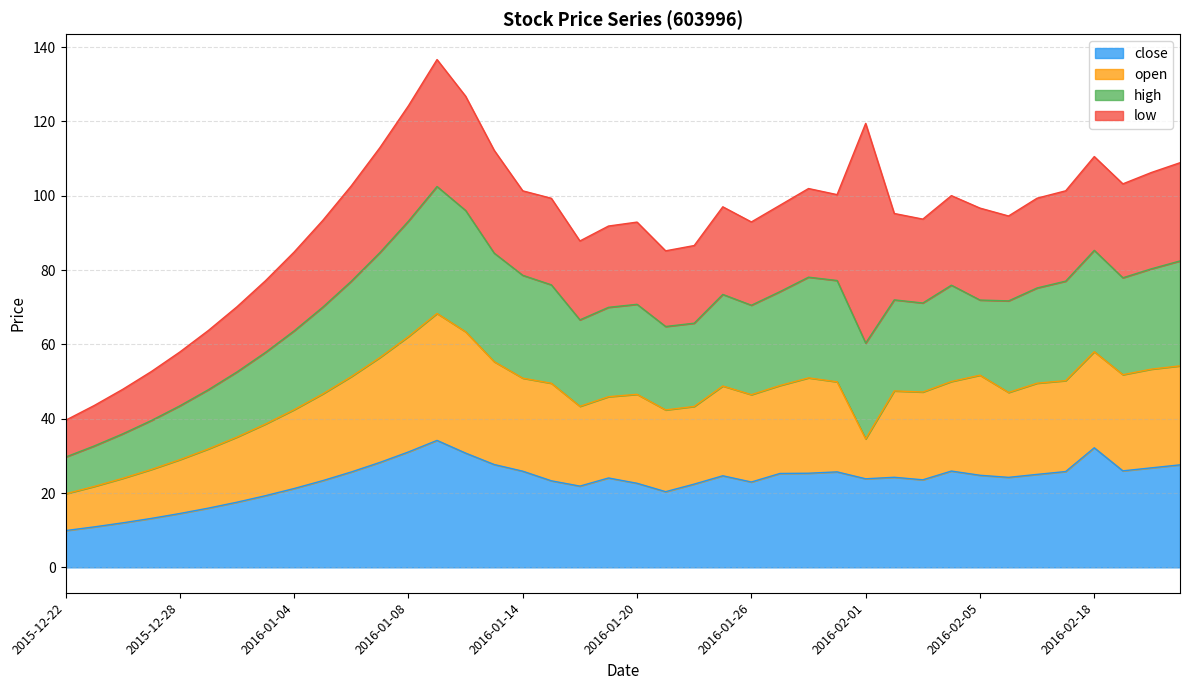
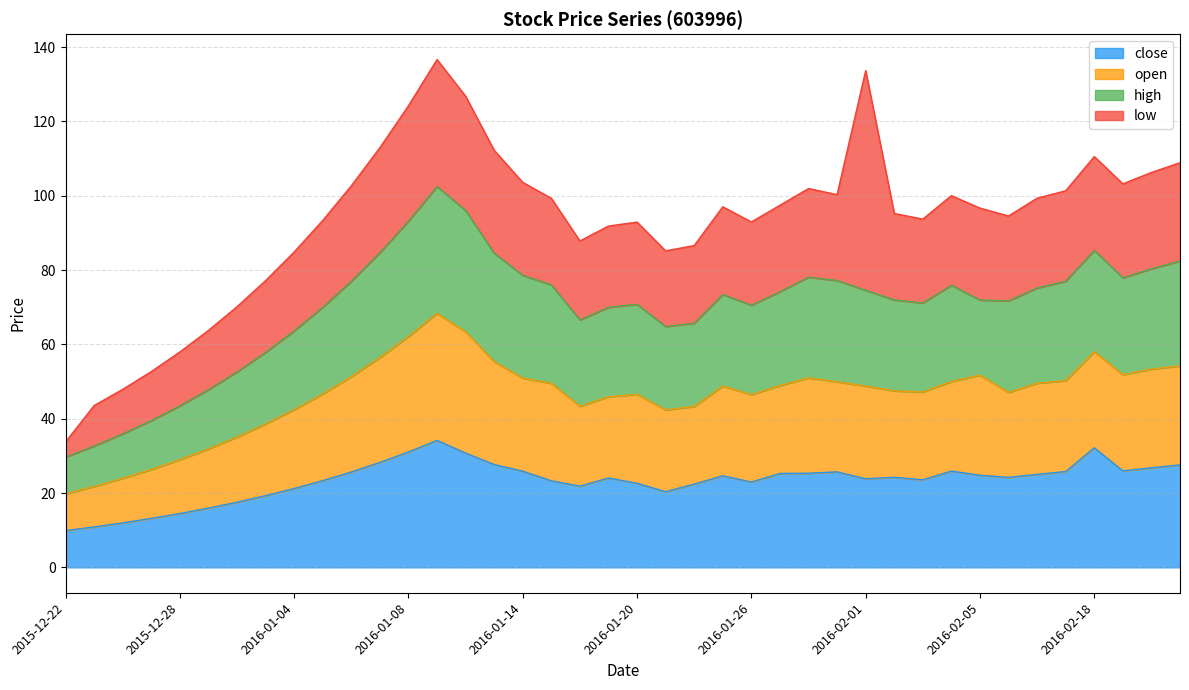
  {
    "close": {
      "2015-12-22": 10,
      "2015-12-28": 14,
      "2016-01-04": 21,
      "2016-01-08": 31,
      "2016-01-14": 26,
      "2016-01-20": 23,
      "2016-01-26": 23,
      "2016-02-01": 24,
      "2016-02-05": 25,
      "2016-02-18": 32
    },
    "open": {
      "2015-12-22": 10,
      "2015-12-28": 14,
      "2016-01-04": 21,
      "2016-01-08": 31,
      "2016-01-14": 25,
      "2016-01-20": 24,
      "2016-01-26": 24,
-     "2016-02-01": 11,
+     "2016-02-01": 25,
      "2016-02-05": 27,
      "2016-02-18": 26
    },
    "high": {
      "2015-12-22": 10,
      "2015-12-28": 14,
      "2016-01-04": 21,
      "2016-01-08": 31,
      "2016-01-14": 28,
      "2016-01-20": 24,
      "2016-01-26": 24,
      "2016-02-01": 26,
      "2016-02-05": 20,
      "2016-02-18": 27
    },
    "low": {
-     "2015-12-22": 10,
+     "2015-12-22": 4,
      "2015-12-28": 14,
      "2016-01-04": 21,
      "2016-01-08": 31,
-     "2016-01-14": 23,
+     "2016-01-14": 25,
      "2016-01-20": 22,
      "2016-01-26": 22,
      "2016-02-01": 59,
      "2016-02-05": 25,
      "2016-02-18": 25
    }
  }
